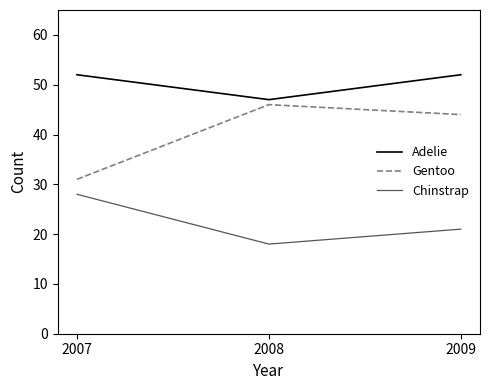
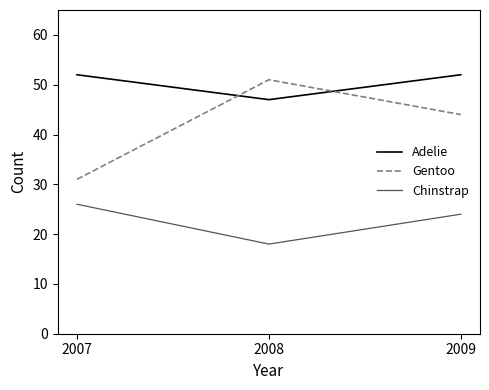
  {
    "Adelie": {
      "2007": 52,
      "2008": 47,
      "2009": 52
    },
    "Gentoo": {
      "2007": 31,
-     "2008": 46,
+     "2008": 51,
      "2009": 44
    },
    "Chinstrap": {
-     "2007": 28,
+     "2007": 26,
      "2008": 18,
-     "2009": 21
+     "2009": 24
    }
  }
